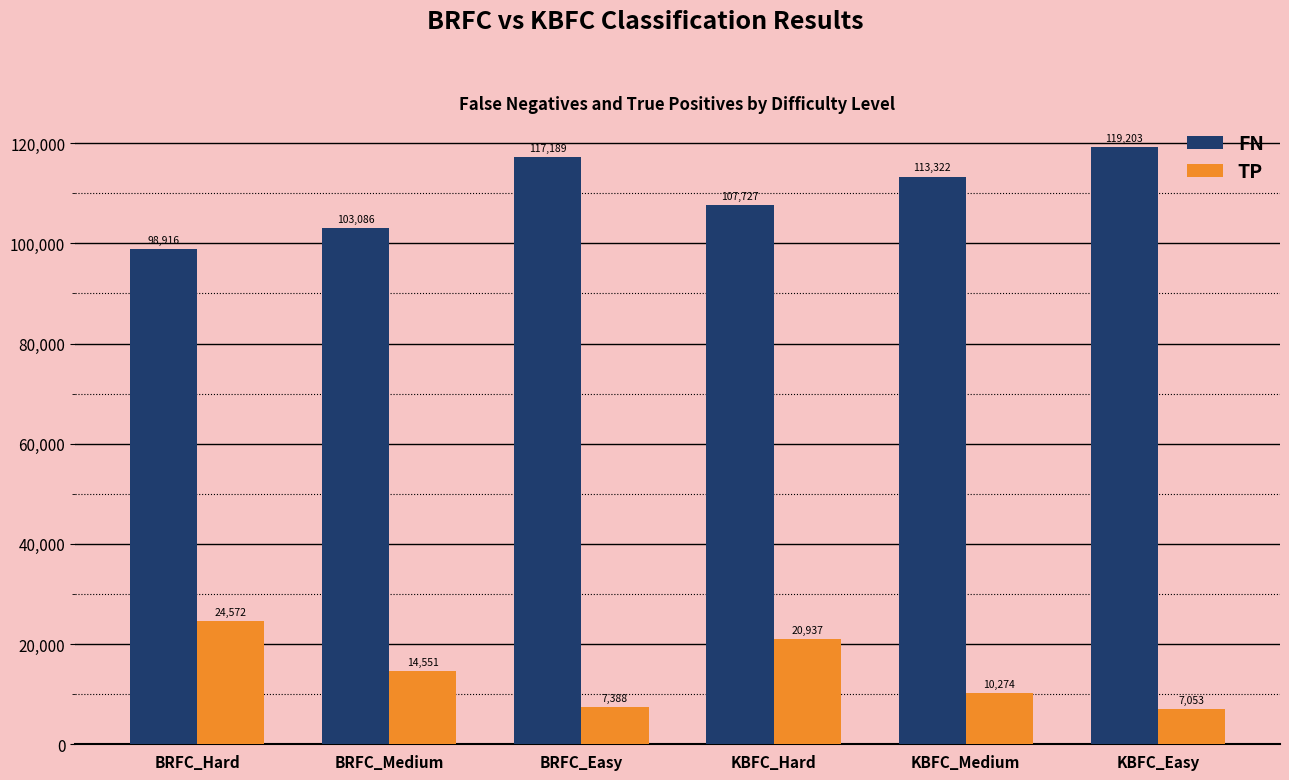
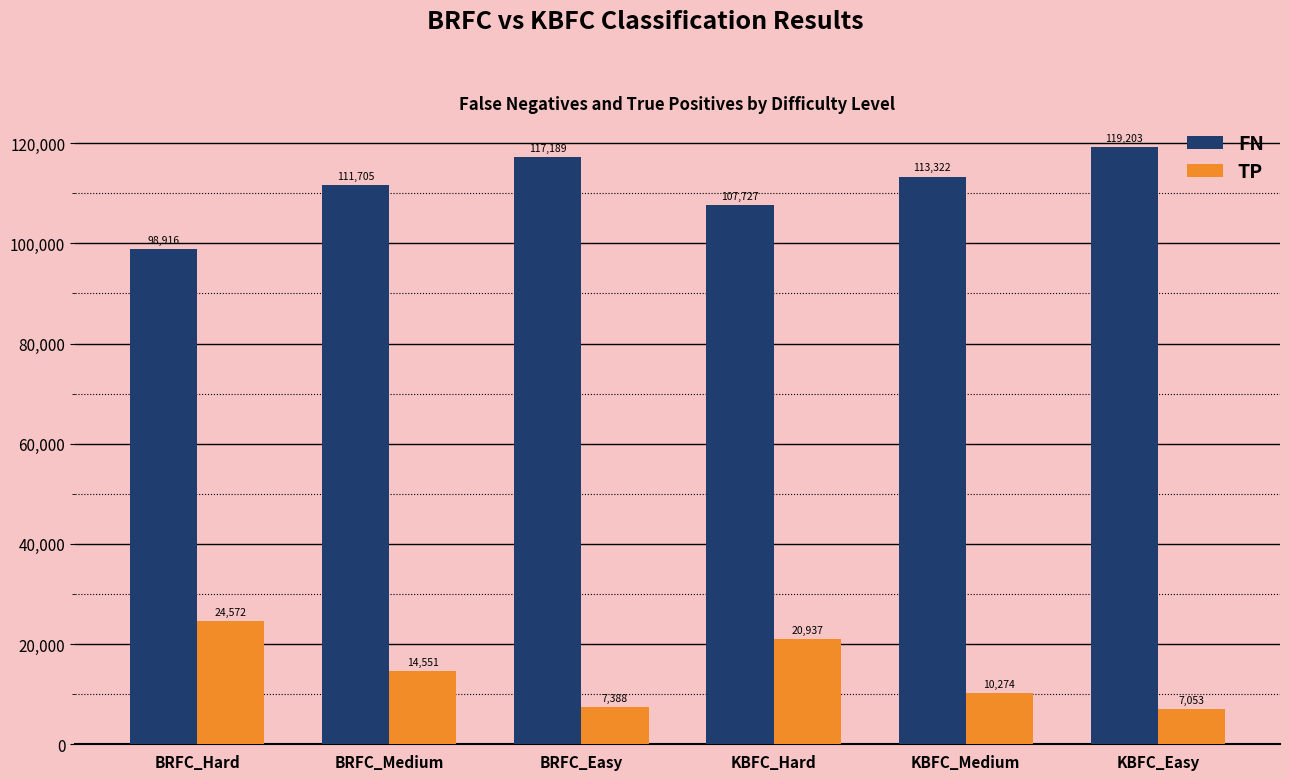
  {
    "FN": {
      "BRFC_Hard": "98,916",
-     "BRFC_Medium": "103,086",
+     "BRFC_Medium": "111,705",
      "BRFC_Easy": "117,189",
      "KBFC_Hard": "107,727",
      "KBFC_Medium": "113,322",
      "KBFC_Easy": "119,203"
    },
    "TP": {
      "BRFC_Hard": "24,572",
      "BRFC_Medium": "14,551",
      "BRFC_Easy": "7,388",
      "KBFC_Hard": "20,937",
      "KBFC_Medium": "10,274",
      "KBFC_Easy": "7,053"
    }
  }
